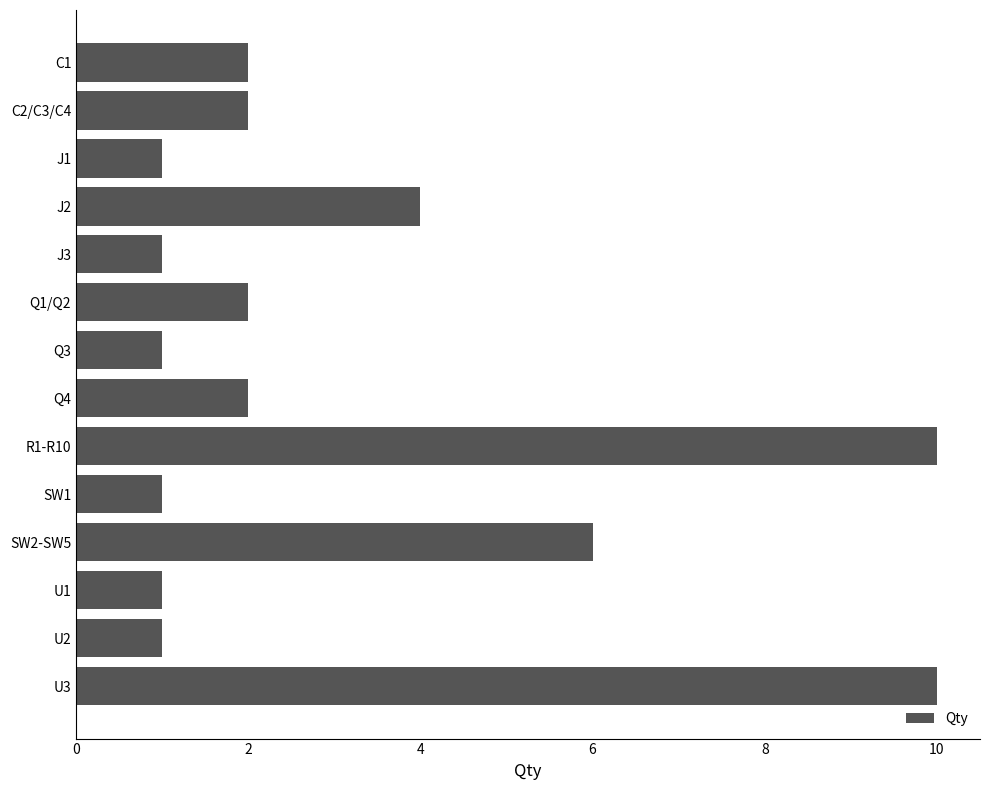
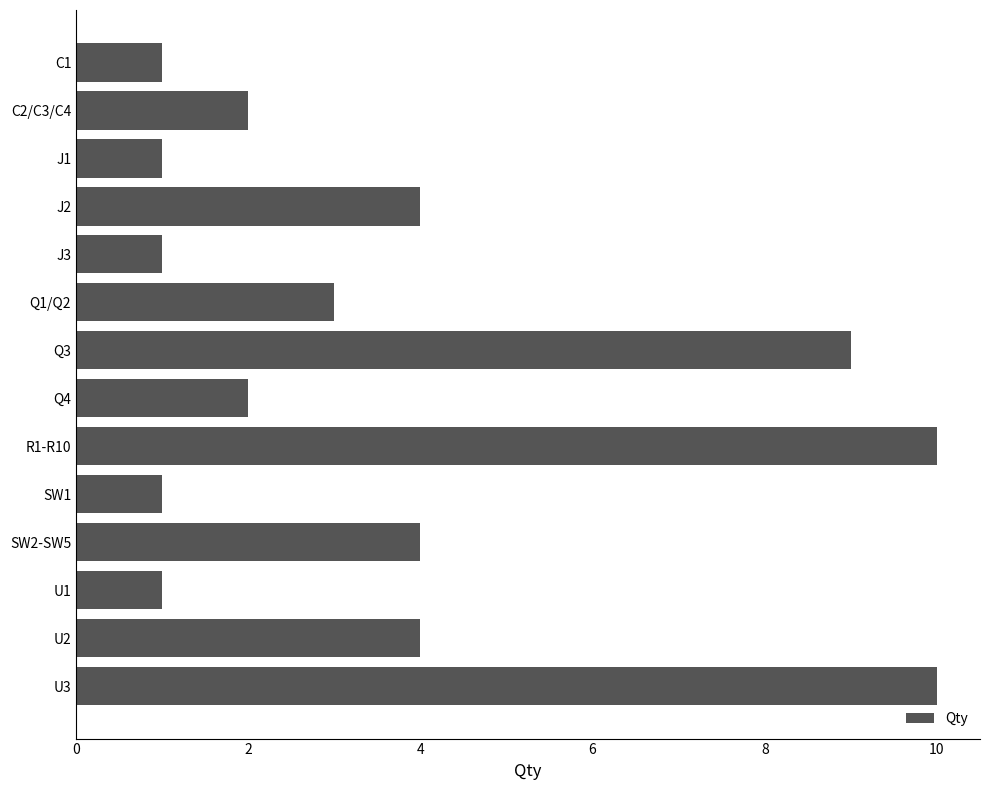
  {
-   "C1": 2,
+   "C1": 1,
    "C2/C3/C4": 2,
    "J1": 1,
    "J2": 4,
    "J3": 1,
-   "Q1/Q2": 2,
-   "Q3": 1,
+   "Q1/Q2": 3,
+   "Q3": 9,
    "Q4": 2,
    "R1-R10": 10,
    "SW1": 1,
-   "SW2-SW5": 6,
+   "SW2-SW5": 4,
    "U1": 1,
-   "U2": 1,
+   "U2": 4,
    "U3": 10
  }
